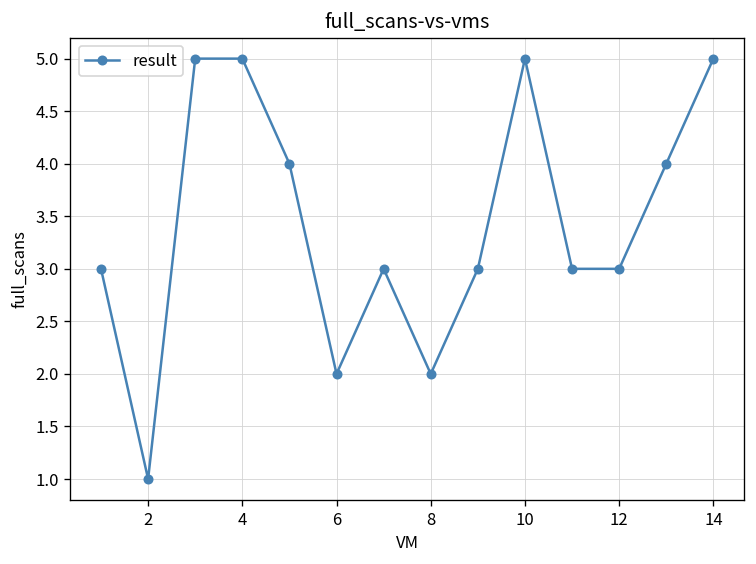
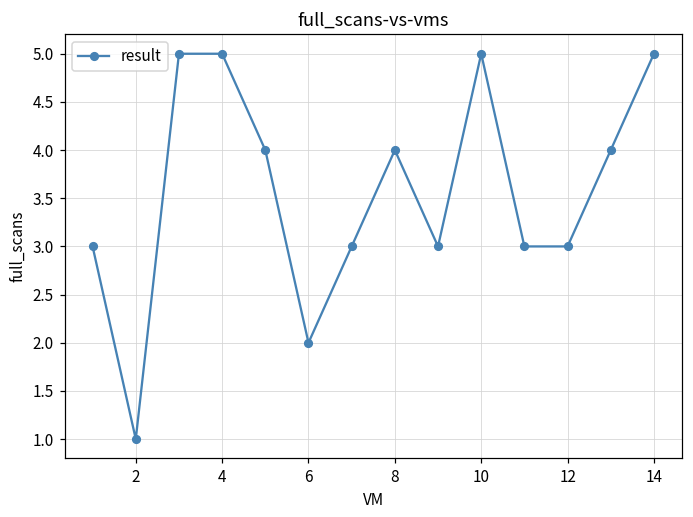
  {
    "2": 1,
    "4": 5,
    "6": 2,
-   "8": 2,
+   "8": 4,
    "10": 5,
    "12": 3,
    "14": 5
  }
